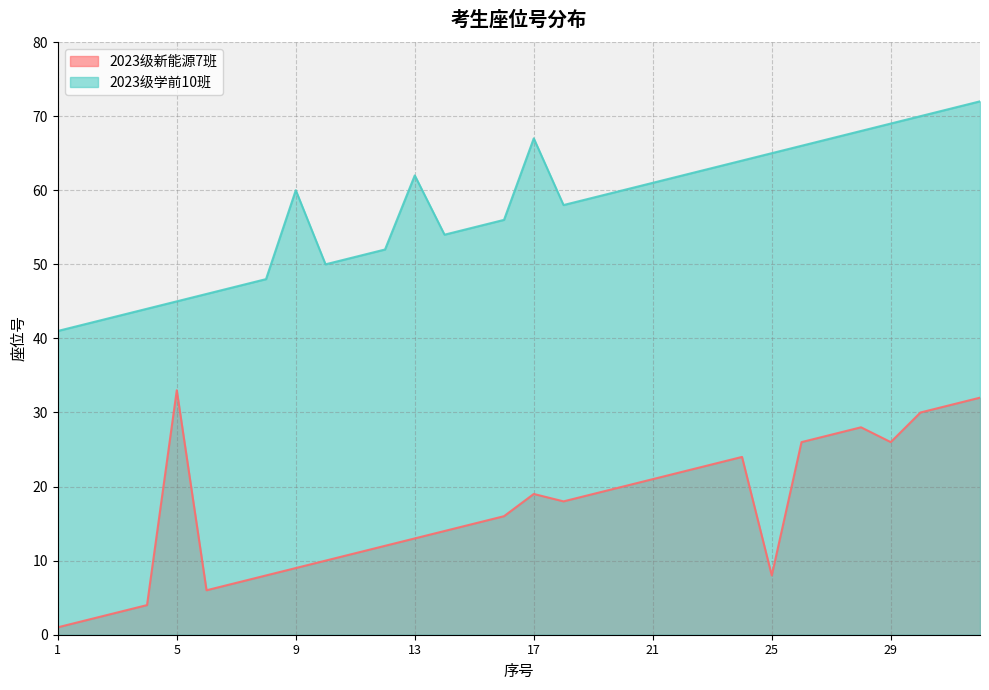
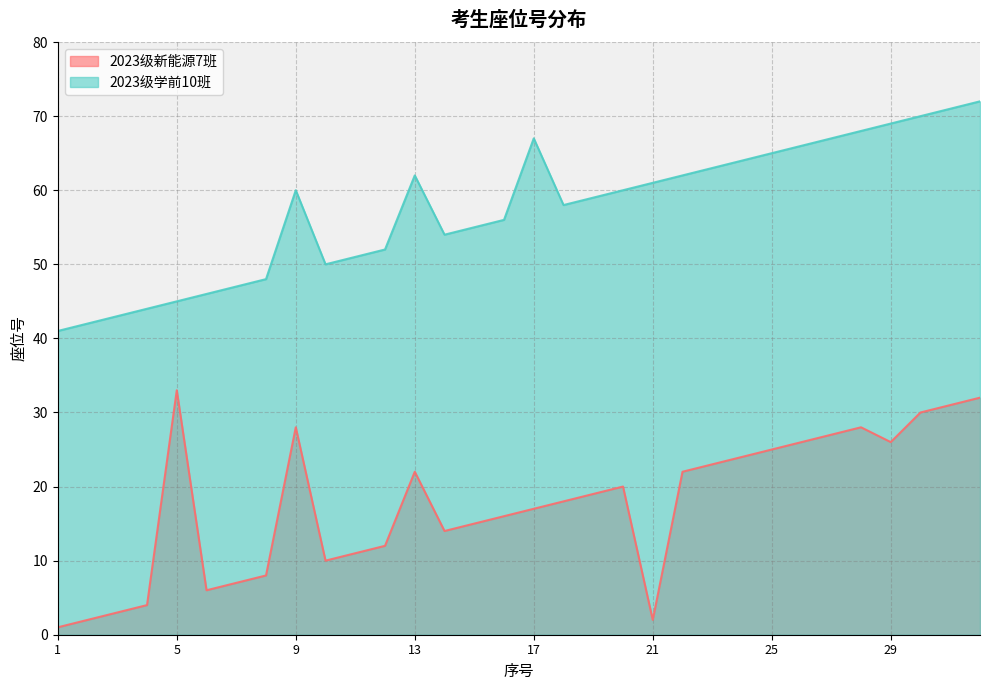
  {
    "2023级新能源7班": {
      "1": 1,
      "5": 33,
-     "9": 9,
-     "13": 13,
-     "17": 19,
-     "21": 21,
-     "25": 8,
+     "9": 28,
+     "13": 22,
+     "17": 17,
+     "21": 2,
+     "25": 25,
      "29": 26
    },
    "2023级学前10班": {
      "1": 41,
      "5": 45,
      "9": 60,
      "13": 62,
      "17": 67,
      "21": 61,
      "25": 65,
      "29": 69
    }
  }
